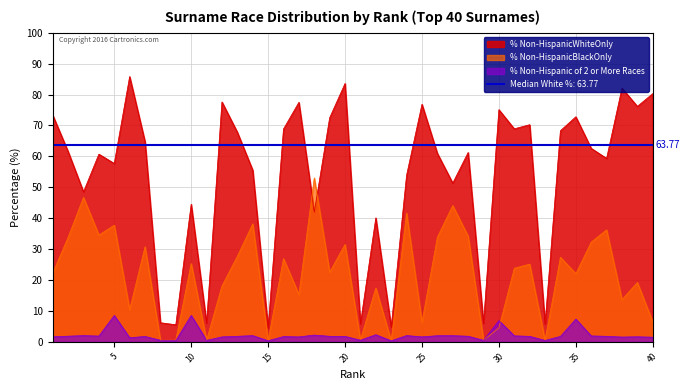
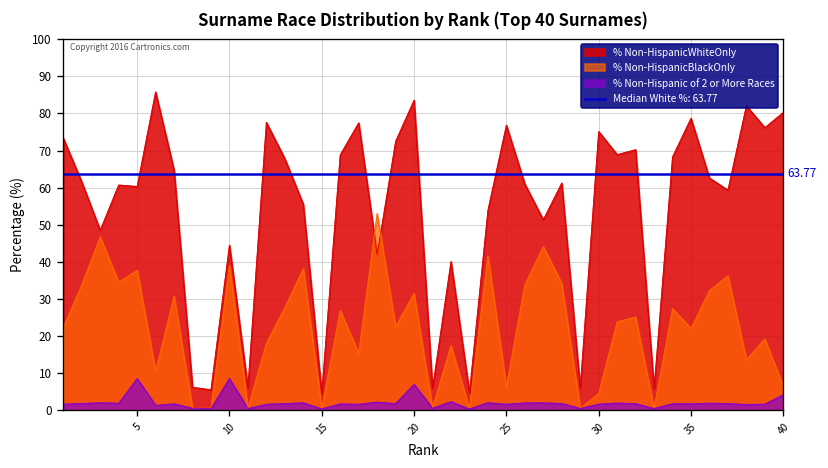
  {
    "% Non-HispanicWhiteOnly": {
-     "5": 58,
+     "5": 60,
      "10": 45,
      "15": 5,
      "20": 84,
      "25": 77,
      "30": 75,
-     "35": 73,
+     "35": 79,
      "40": 80
    },
    "% Non-HispanicBlackOnly": {
      "5": 38,
-     "10": 25,
+     "10": 39,
      "20": 31,
      "25": 6,
      "30": 5,
      "35": 22,
      "40": 6
    },
    "% Non-Hispanic of 2 or More Races": {
      "5": 9,
      "10": 9,
-     "20": 2,
+     "20": 7,
      "25": 2,
-     "30": 7,
-     "35": 7,
-     "40": 1
+     "30": 2,
+     "35": 2,
+     "40": 4
    }
  }
